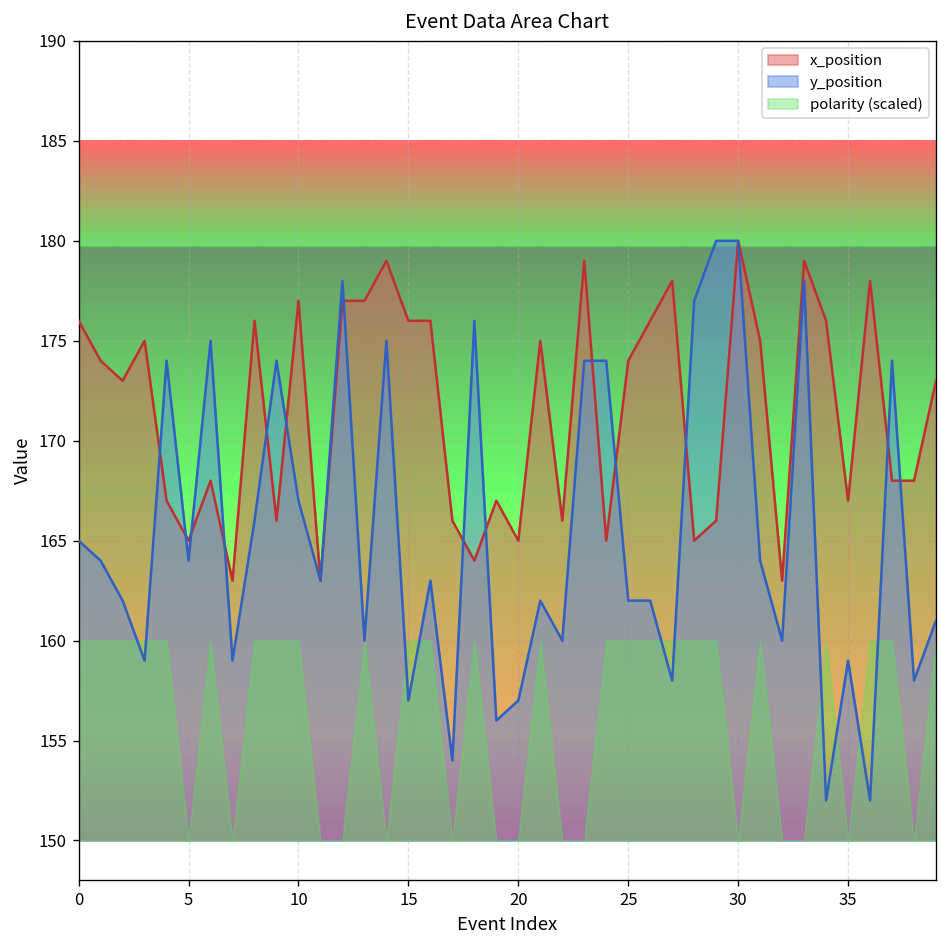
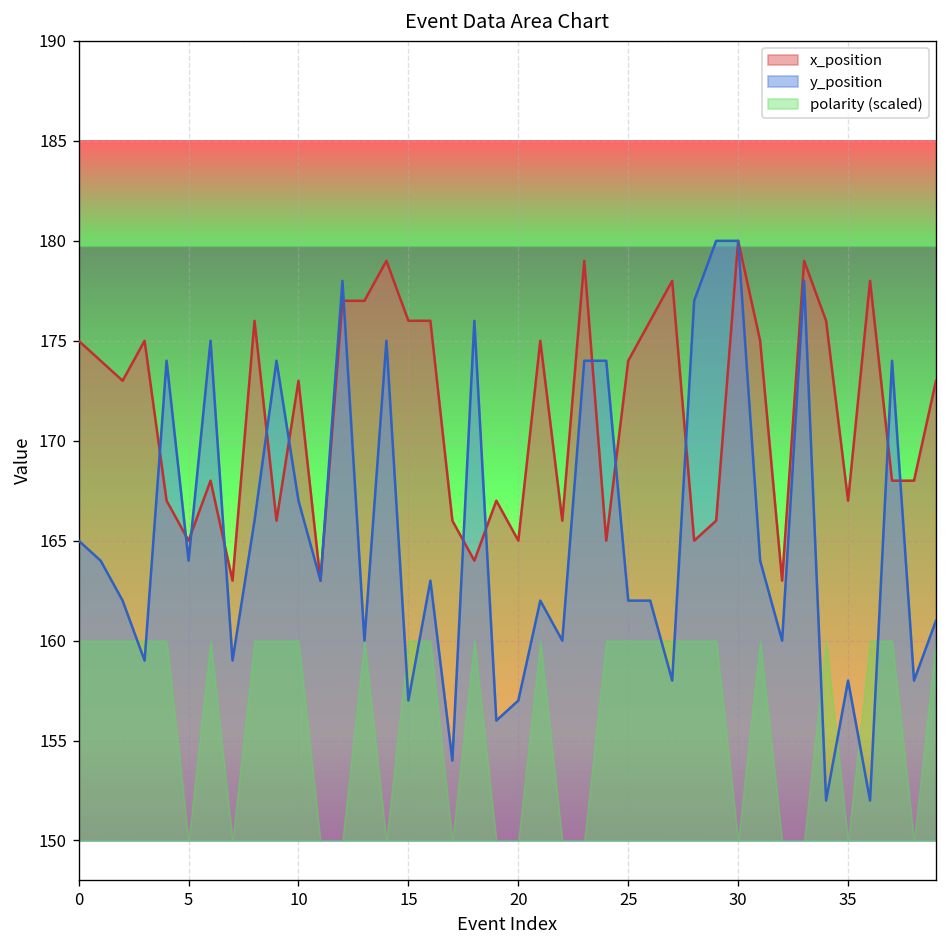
  {
    "x_position": {
-     "0": 176,
+     "0": 175,
      "5": 165,
-     "10": 177,
+     "10": 173,
      "15": 176,
      "20": 165,
      "25": 174,
      "35": 167
    },
    "y_position": {
      "0": 165,
      "5": 164,
      "10": 167,
      "15": 157,
      "20": 157,
      "25": 162,
-     "35": 159
+     "35": 158
    },
    "polarity (scaled)": {
      "0": 160,
      "5": 0,
      "10": 160,
      "15": 160,
      "20": 0,
      "25": 160,
      "30": 0,
      "35": 0
    }
  }
